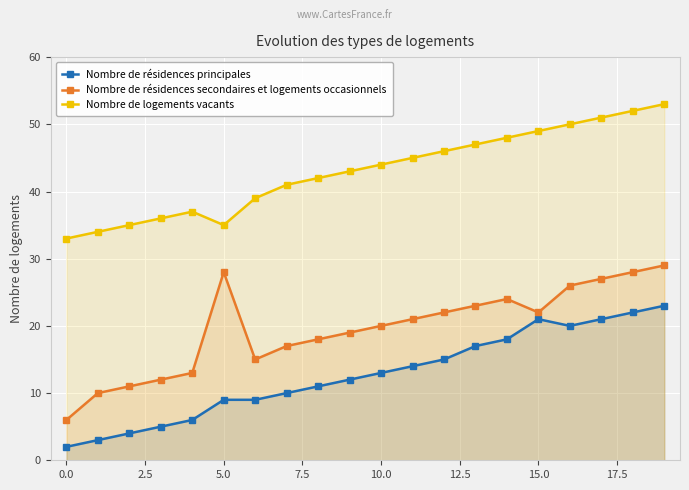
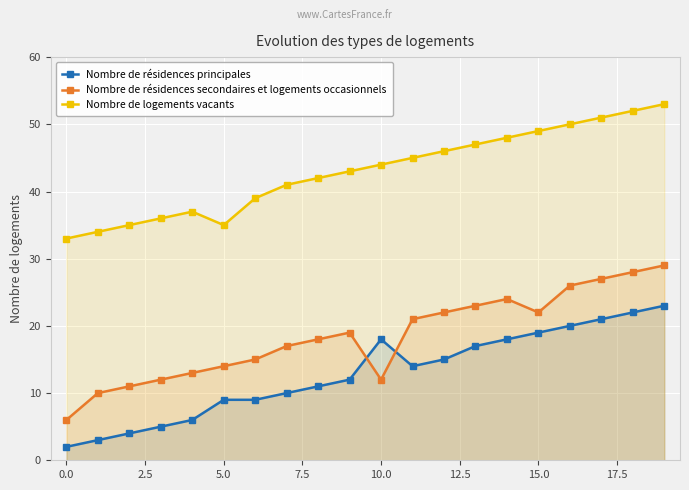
  {
    "Nombre de résidences principales": {
      "0.0": 2,
      "5.0": 9,
-     "10.0": 13,
-     "15.0": 21
+     "10.0": 18,
+     "15.0": 19
    },
    "Nombre de résidences secondaires et logements occasionnels": {
      "0.0": 6,
-     "5.0": 28,
-     "10.0": 20,
+     "5.0": 14,
+     "10.0": 12,
      "15.0": 22
    },
    "Nombre de logements vacants": {
      "0.0": 33,
      "5.0": 35,
      "10.0": 44,
      "15.0": 49
    }
  }
